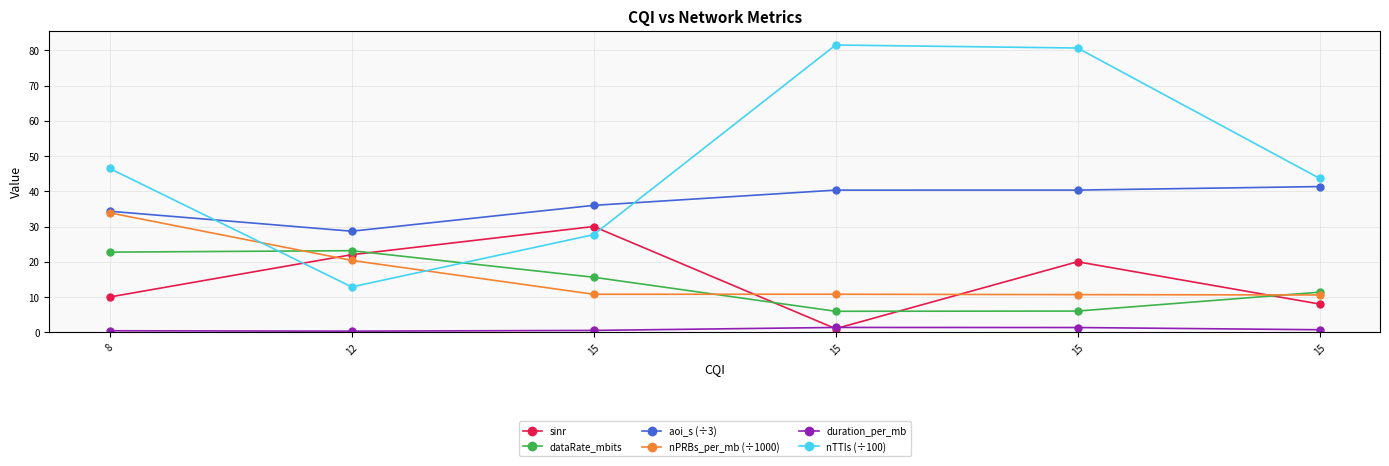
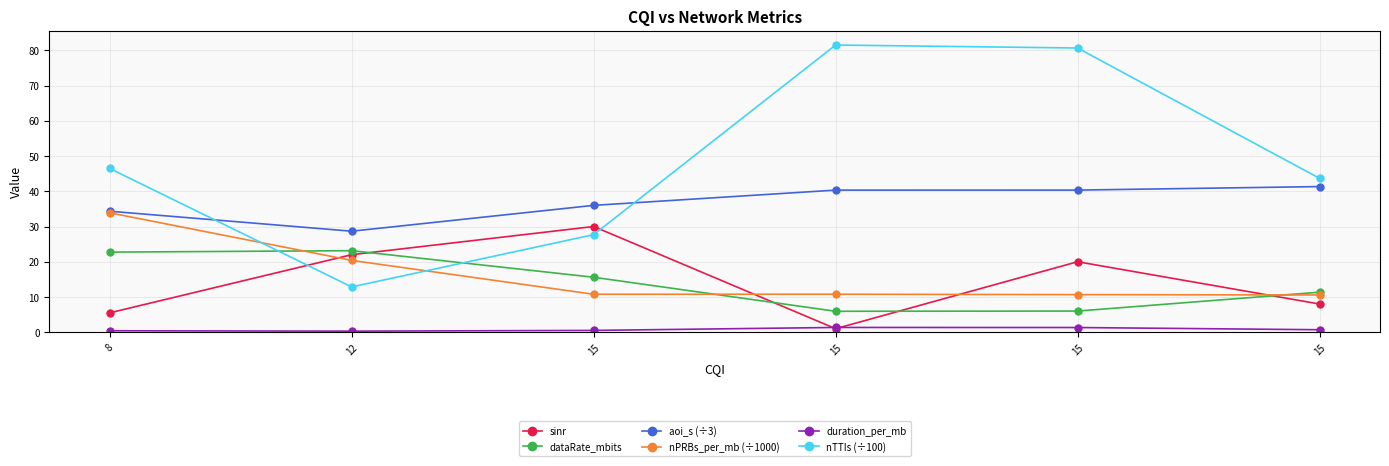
  {
    "sinr": {
-     "8": 10,
+     "8": 6,
      "12": 22
    },
    "dataRate_mbits": {
      "8": 23,
      "12": 23
    },
    "aoi_s (÷3)": {
      "12": 29
    },
    "nPRBs_per_mb (÷1000)": {
      "12": 20
    },
    "duration_per_mb": {
      "8": 0,
      "12": 0
    },
    "nTTIs (÷100)": {
      "8": 46,
      "12": 13
    }
  }
